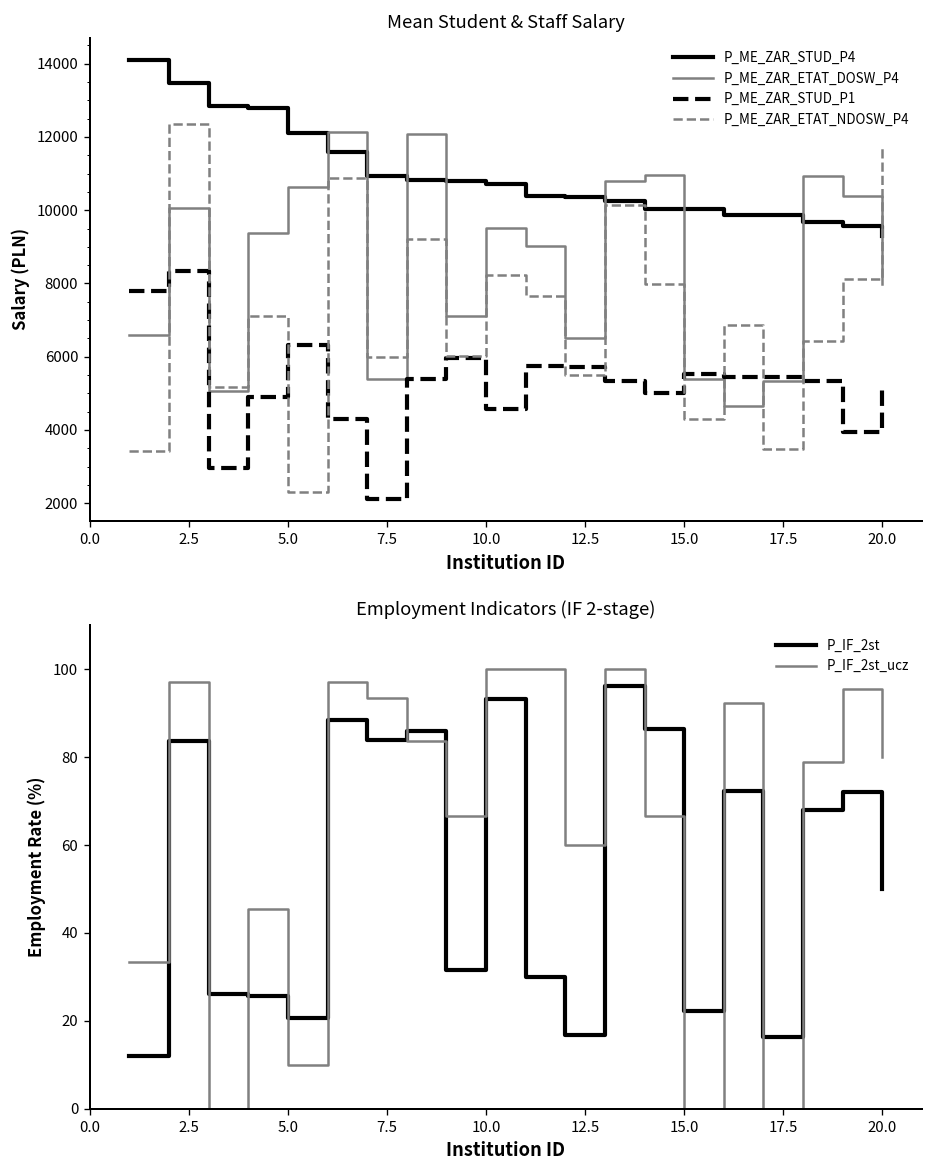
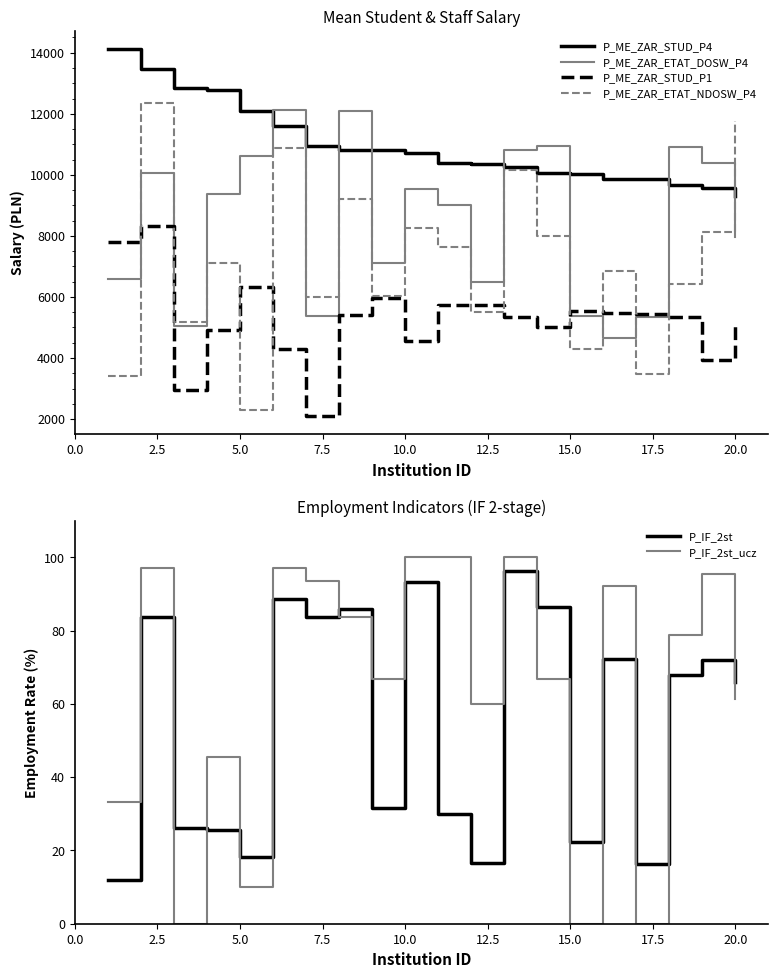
  {
    "Employment Indicators (IF 2-stage)": {
      "P_IF_2st": {
-       "5.0": 21,
+       "5.0": 18,
        "10.0": 93,
        "15.0": 22,
-       "20.0": 50
+       "20.0": 66
      },
      "P_IF_2st_ucz": {
        "5.0": 10,
        "10.0": 100,
        "15.0": 0,
-       "20.0": 80
+       "20.0": 61
      }
    }
  }
